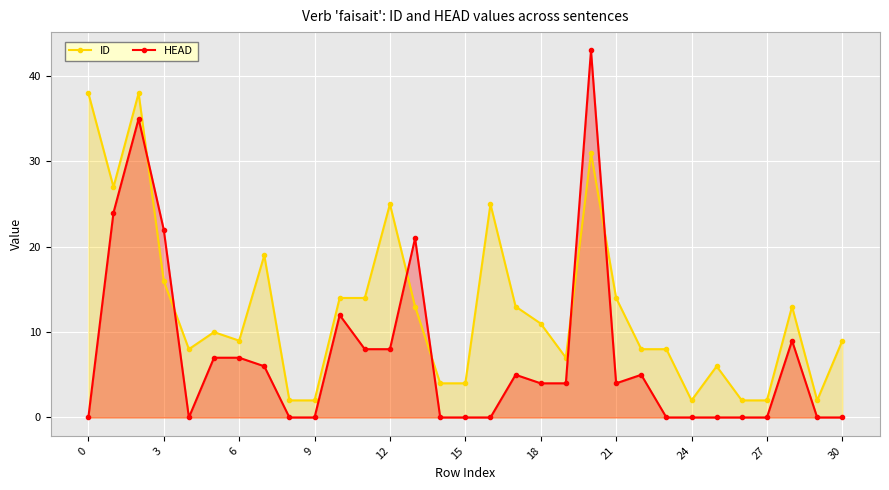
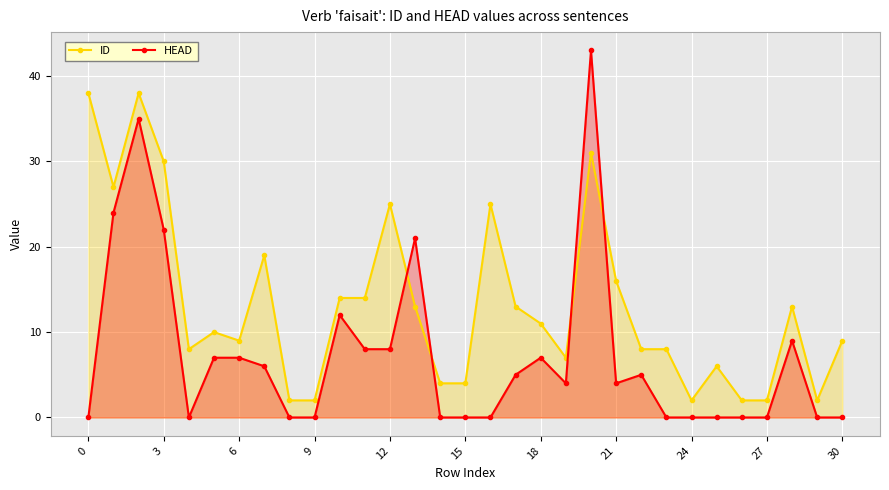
  {
    "ID": {
      "0": 38,
-     "3": 16,
+     "3": 30,
      "6": 9,
      "9": 2,
      "12": 25,
      "15": 4,
      "18": 11,
-     "21": 14,
+     "21": 16,
      "24": 2,
      "27": 2,
      "30": 9
    },
    "HEAD": {
      "0": 0,
      "3": 22,
      "6": 7,
      "9": 0,
      "12": 8,
      "15": 0,
-     "18": 4,
+     "18": 7,
      "21": 4,
      "24": 0,
      "27": 0,
      "30": 0
    }
  }
